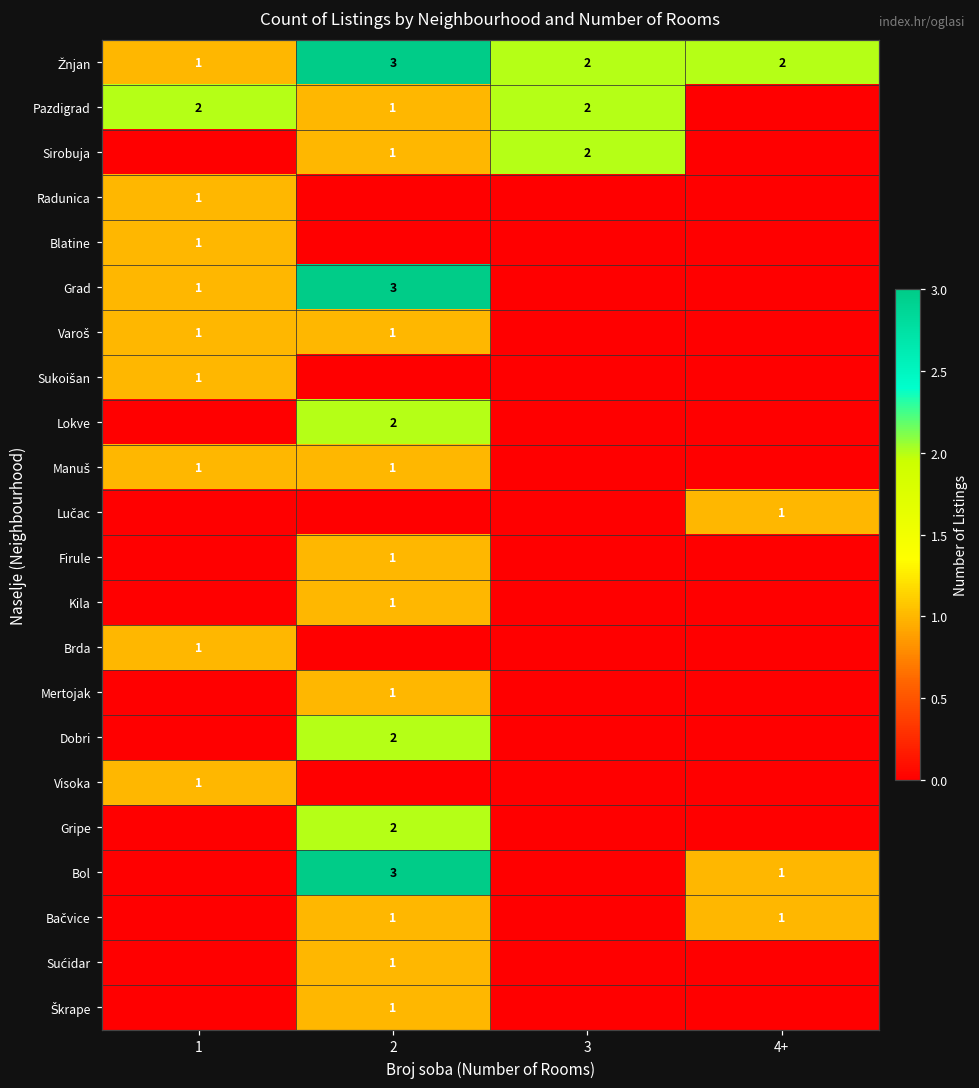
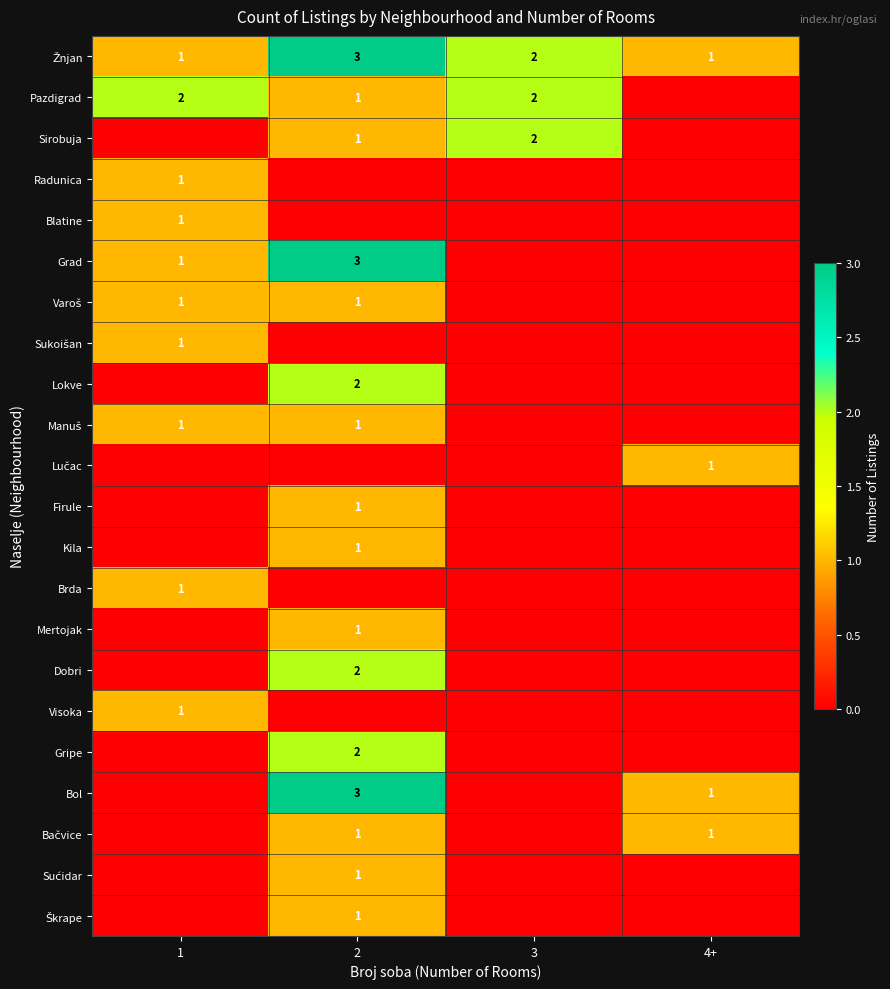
  {
    "Žnjan": {
      "1": 1,
      "2": 3,
      "3": 2,
-     "4+": 2
+     "4+": 1
    },
    "Pazdigrad": {
      "1": 2,
      "2": 1,
      "3": 2
    },
    "Sirobuja": {
      "2": 1,
      "3": 2
    },
    "Radunica": {
      "1": 1
    },
    "Blatine": {
      "1": 1
    },
    "Grad": {
      "1": 1,
      "2": 3
    },
    "Varoš": {
      "1": 1,
      "2": 1
    },
    "Sukoišan": {
      "1": 1
    },
    "Lokve": {
      "2": 2
    },
    "Manuš": {
      "1": 1,
      "2": 1
    },
    "Lučac": {
      "4+": 1
    },
    "Firule": {
      "2": 1
    },
    "Kila": {
      "2": 1
    },
    "Brda": {
      "1": 1
    },
    "Mertojak": {
      "2": 1
    },
    "Dobri": {
      "2": 2
    },
    "Visoka": {
      "1": 1
    },
    "Gripe": {
      "2": 2
    },
    "Bol": {
      "2": 3,
      "4+": 1
    },
    "Bačvice": {
      "2": 1,
      "4+": 1
    },
    "Sućidar": {
      "2": 1
    },
    "Škrape": {
      "2": 1
    }
  }
